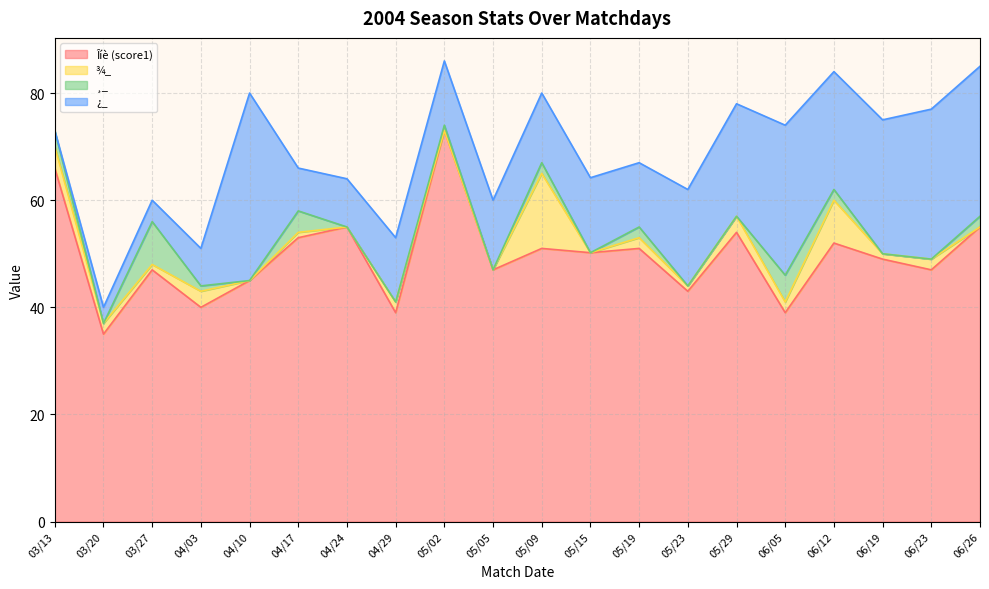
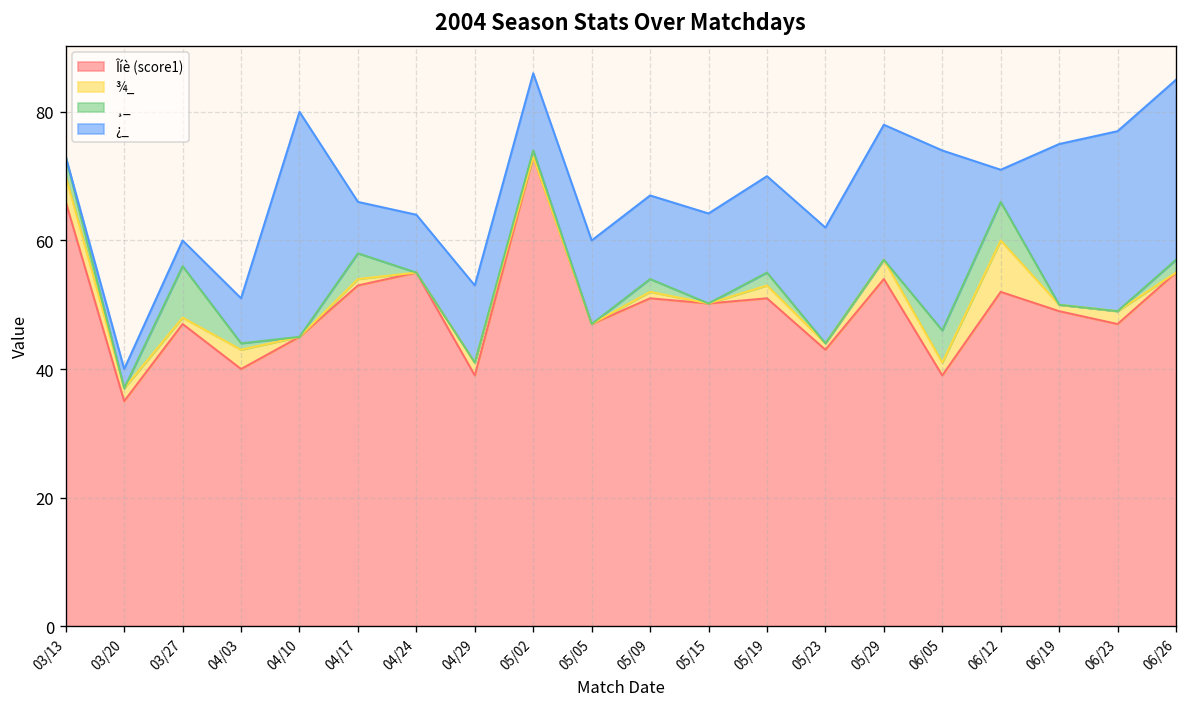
  {
    "Îíè (score1)": {
      "03/13": 66,
      "03/20": 35,
      "03/27": 47,
      "04/03": 40,
      "04/17": 53,
      "04/29": 39,
      "05/09": 51,
      "05/19": 51,
      "05/23": 43,
      "05/29": 54,
      "06/05": 39,
      "06/12": 52,
      "06/19": 49,
      "06/23": 47
    },
    "¾_": {
      "03/13": 4,
      "03/27": 1,
      "04/03": 3,
      "04/17": 1,
-     "05/09": 14,
+     "05/09": 1,
      "05/19": 2,
      "06/05": 2,
      "06/12": 8
    },
    "¸_": {
      "03/27": 8,
      "04/03": 1,
      "04/17": 4,
      "05/02": 1,
      "05/09": 2,
      "05/19": 2,
      "06/05": 5,
-     "06/12": 2,
+     "06/12": 6,
      "06/26": 2
    },
    "¿_": {
      "03/20": 3,
      "03/27": 4,
      "04/03": 7,
      "04/10": 35,
      "04/17": 8,
      "04/24": 9,
      "04/29": 12,
      "05/02": 12,
      "05/05": 13,
      "05/09": 13,
      "05/15": 14,
-     "05/19": 12,
+     "05/19": 15,
      "05/23": 18,
      "05/29": 21,
      "06/05": 28,
-     "06/12": 22,
+     "06/12": 5,
      "06/19": 25,
      "06/23": 28,
      "06/26": 28
    }
  }
